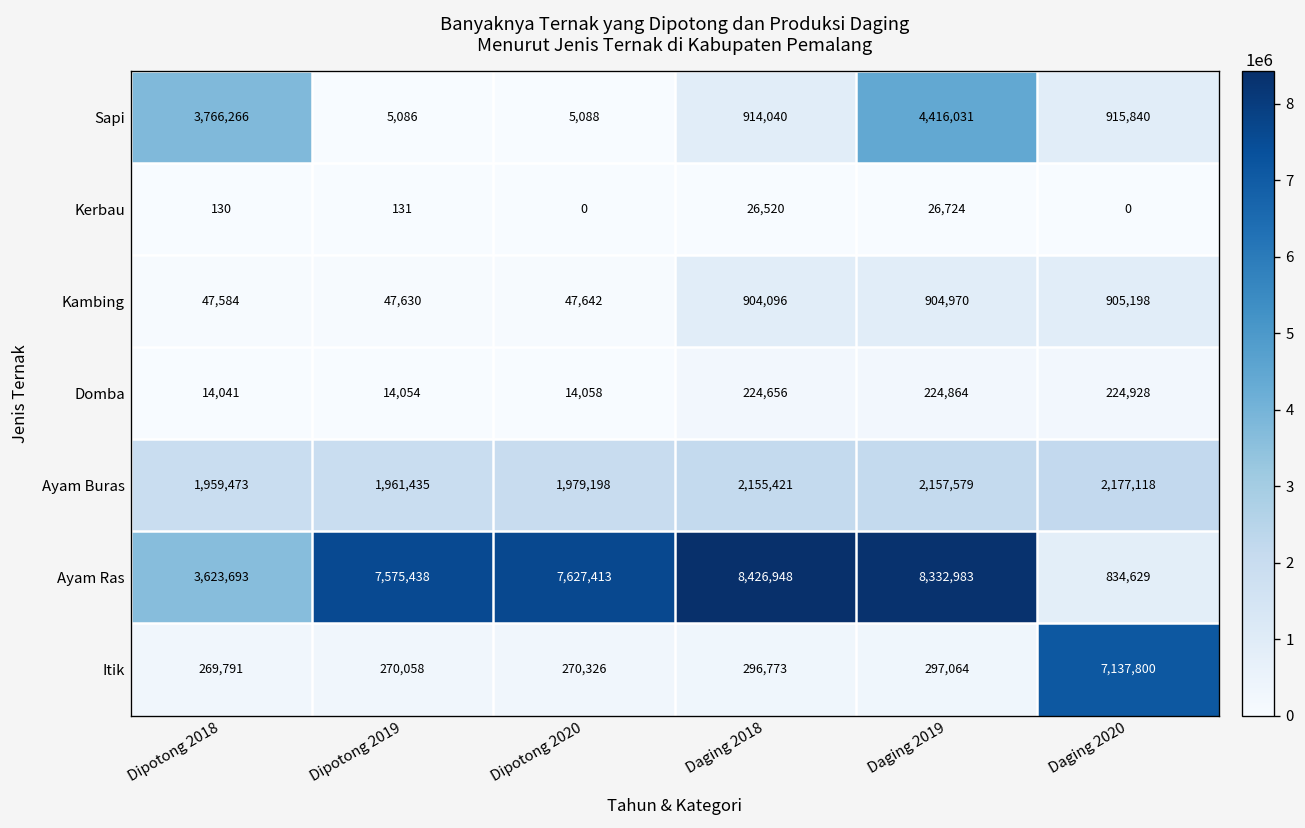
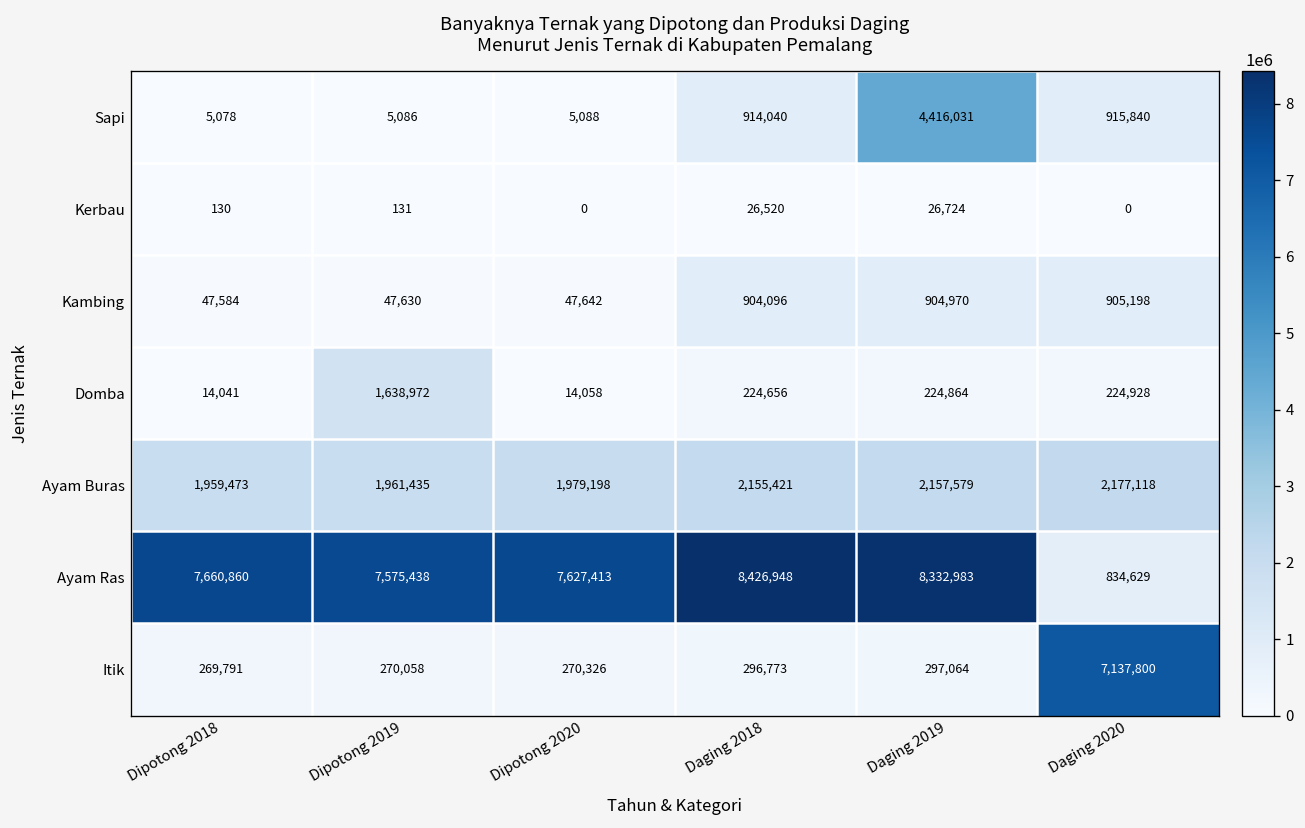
  {
    "Sapi": {
-     "Dipotong 2018": "3,766,266",
+     "Dipotong 2018": "5,078",
      "Dipotong 2019": "5,086",
      "Dipotong 2020": "5,088",
      "Daging 2018": "914,040",
      "Daging 2019": "4,416,031",
      "Daging 2020": "915,840"
    },
    "Kerbau": {
      "Dipotong 2018": "130",
      "Dipotong 2019": "131",
      "Dipotong 2020": "0",
      "Daging 2018": "26,520",
      "Daging 2019": "26,724",
      "Daging 2020": "0"
    },
    "Kambing": {
      "Dipotong 2018": "47,584",
      "Dipotong 2019": "47,630",
      "Dipotong 2020": "47,642",
      "Daging 2018": "904,096",
      "Daging 2019": "904,970",
      "Daging 2020": "905,198"
    },
    "Domba": {
      "Dipotong 2018": "14,041",
-     "Dipotong 2019": "14,054",
+     "Dipotong 2019": "1,638,972",
      "Dipotong 2020": "14,058",
      "Daging 2018": "224,656",
      "Daging 2019": "224,864",
      "Daging 2020": "224,928"
    },
    "Ayam Buras": {
      "Dipotong 2018": "1,959,473",
      "Dipotong 2019": "1,961,435",
      "Dipotong 2020": "1,979,198",
      "Daging 2018": "2,155,421",
      "Daging 2019": "2,157,579",
      "Daging 2020": "2,177,118"
    },
    "Ayam Ras": {
-     "Dipotong 2018": "3,623,693",
+     "Dipotong 2018": "7,660,860",
      "Dipotong 2019": "7,575,438",
      "Dipotong 2020": "7,627,413",
      "Daging 2018": "8,426,948",
      "Daging 2019": "8,332,983",
      "Daging 2020": "834,629"
    },
    "Itik": {
      "Dipotong 2018": "269,791",
      "Dipotong 2019": "270,058",
      "Dipotong 2020": "270,326",
      "Daging 2018": "296,773",
      "Daging 2019": "297,064",
      "Daging 2020": "7,137,800"
    }
  }
